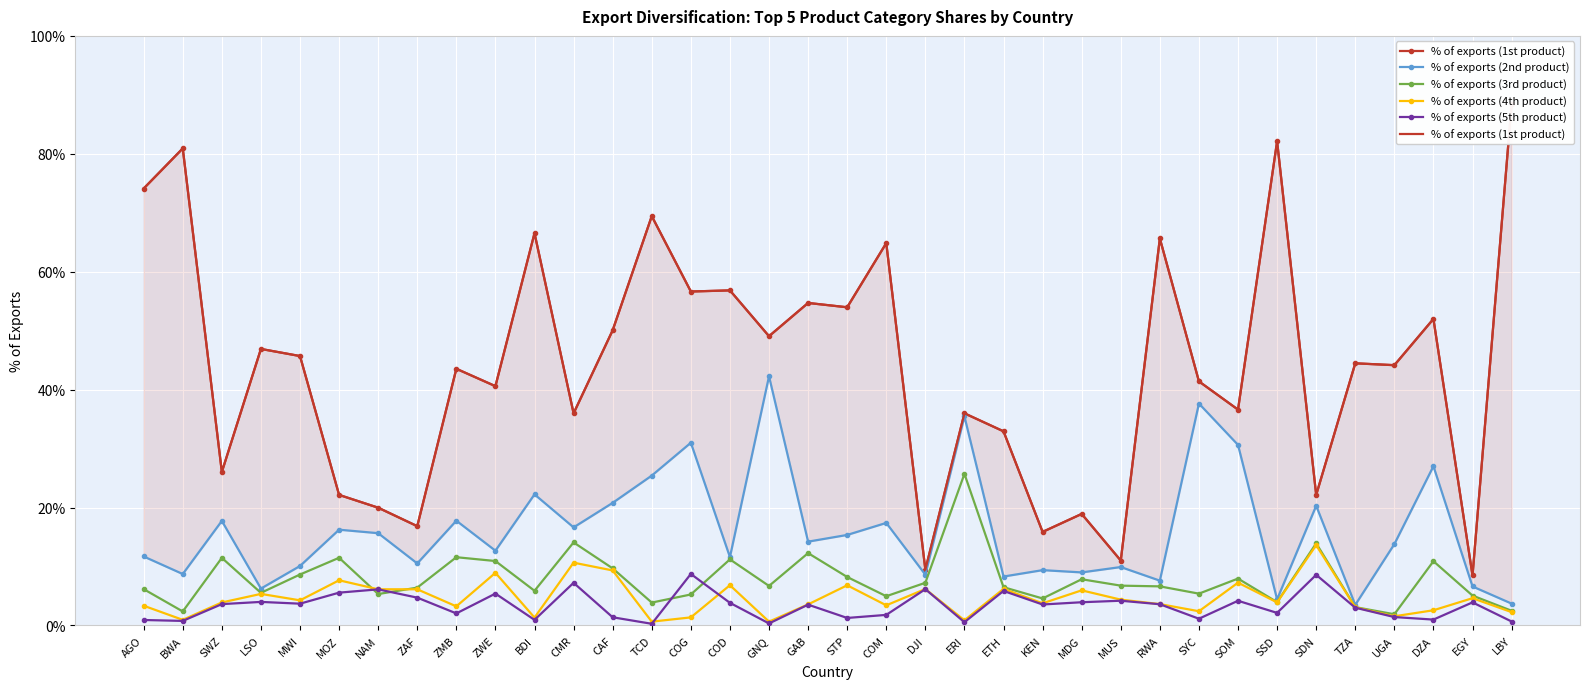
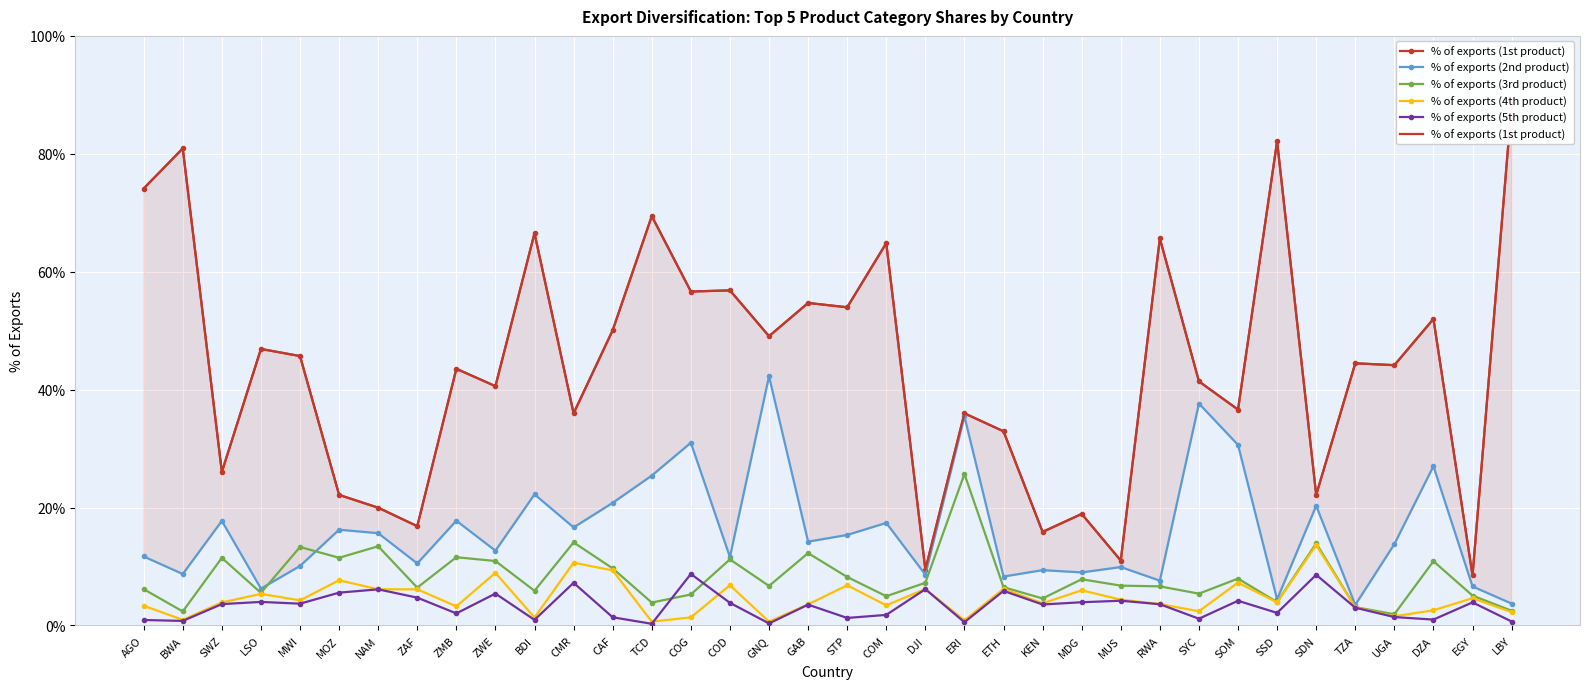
  {
    "% of exports (1st product)": {
      "AGO": "74%",
      "BWA": "81%",
      "SWZ": "26%",
      "LSO": "47%",
      "MWI": "46%",
      "MOZ": "22%",
      "NAM": "20%",
      "ZAF": "17%",
      "ZMB": "44%",
      "ZWE": "41%",
      "BDI": "67%",
      "CMR": "36%",
      "CAF": "50%",
      "TCD": "69%",
      "COG": "57%",
      "COD": "57%",
      "GNQ": "49%",
      "GAB": "55%",
      "STP": "54%",
      "COM": "65%",
      "DJI": "9%",
      "ERI": "36%",
      "ETH": "33%",
      "KEN": "16%",
      "MDG": "19%",
      "MUS": "11%",
      "RWA": "66%",
      "SYC": "41%",
      "SOM": "37%",
      "SSD": "82%",
      "SDN": "22%",
      "TZA": "44%",
      "UGA": "44%",
      "DZA": "52%",
      "EGY": "8%"
    },
    "% of exports (2nd product)": {
      "AGO": "12%",
      "BWA": "9%",
      "SWZ": "18%",
      "LSO": "6%",
      "MWI": "10%",
      "MOZ": "16%",
      "NAM": "16%",
      "ZAF": "11%",
      "ZMB": "18%",
      "ZWE": "13%",
      "BDI": "22%",
      "CMR": "17%",
      "CAF": "21%",
      "TCD": "25%",
      "COG": "31%",
      "GNQ": "42%",
      "GAB": "14%",
      "STP": "15%",
      "COM": "17%",
      "DJI": "9%",
      "ERI": "35%",
      "ETH": "8%",
      "KEN": "9%",
      "MDG": "9%",
      "MUS": "10%",
      "RWA": "8%",
      "SYC": "38%",
      "SOM": "31%",
      "SSD": "4%",
      "SDN": "20%",
      "UGA": "14%",
      "DZA": "27%",
      "EGY": "7%",
      "LBY": "4%"
    },
    "% of exports (3rd product)": {
      "AGO": "6%",
      "BWA": "2%",
      "SWZ": "11%",
-     "MWI": "9%",
+     "MWI": "13%",
      "MOZ": "11%",
-     "NAM": "5%",
+     "NAM": "13%",
      "ZMB": "12%",
      "ZWE": "11%",
      "BDI": "6%",
      "CMR": "14%",
      "TCD": "4%",
      "COG": "5%",
      "GNQ": "7%",
      "GAB": "12%",
      "STP": "8%",
      "COM": "5%",
      "DJI": "7%",
      "ERI": "26%",
      "KEN": "5%",
      "MDG": "8%",
      "MUS": "7%",
      "RWA": "7%",
      "SYC": "5%",
      "SOM": "8%",
      "DZA": "11%",
      "EGY": "5%"
    },
    "% of exports (4th product)": {
      "AGO": "3%",
      "MWI": "4%",
      "MOZ": "8%",
      "ZMB": "3%",
      "ZWE": "9%",
      "CMR": "11%",
      "COG": "1%",
      "COD": "7%",
      "STP": "7%",
      "COM": "3%",
      "MDG": "6%",
      "SYC": "2%",
      "SOM": "7%",
      "DZA": "3%",
      "EGY": "5%"
    },
    "% of exports (5th product)": {
      "AGO": "1%",
      "LSO": "4%",
      "MWI": "4%",
      "MOZ": "6%",
      "ZAF": "5%",
      "ZMB": "2%",
      "ZWE": "5%",
      "CMR": "7%",
      "CAF": "1%",
      "COG": "9%",
      "COD": "4%",
      "STP": "1%",
      "COM": "2%",
      "MDG": "4%",
      "SYC": "1%",
      "SOM": "4%",
      "SSD": "2%",
      "SDN": "9%",
      "DZA": "1%",
      "EGY": "4%",
      "LBY": "1%"
    }
  }
